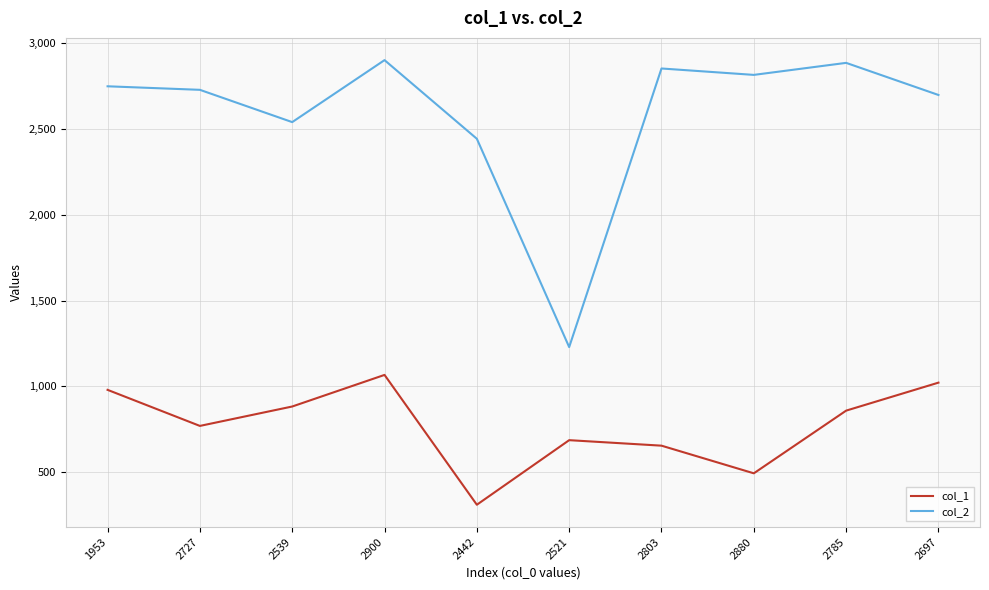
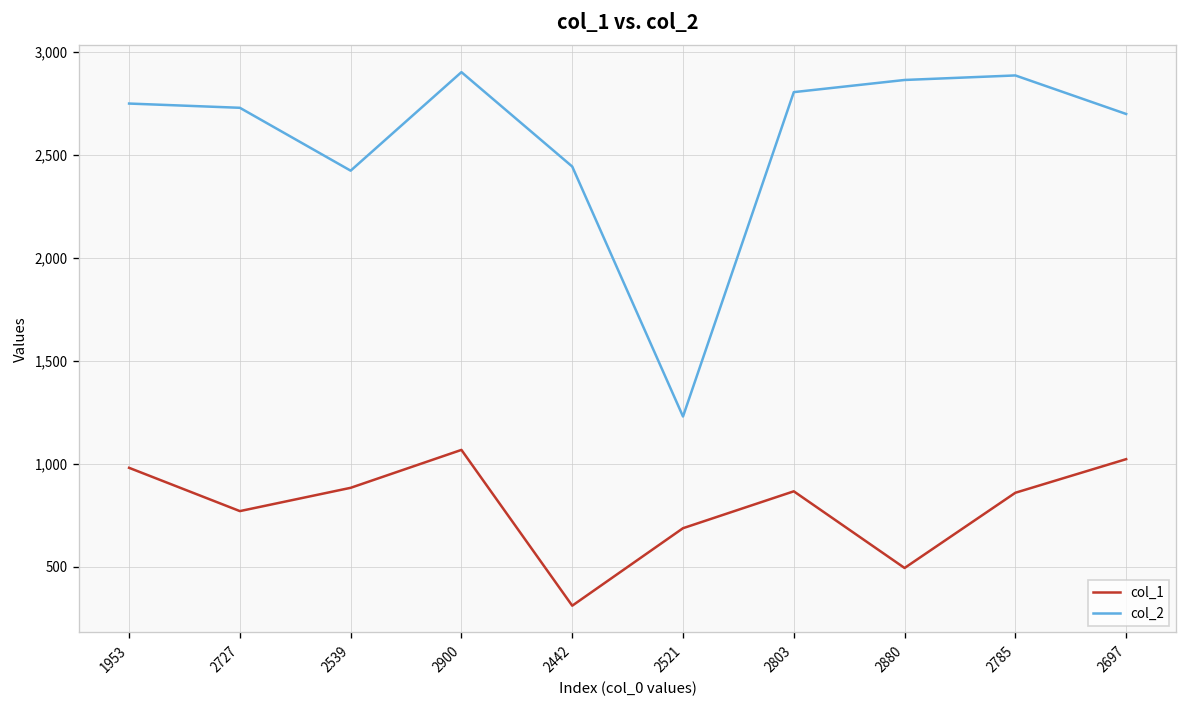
  {
    "col_1": {
      "1953": "980",
      "2727": "770",
      "2539": "880",
      "2900": "1,070",
      "2442": "310",
      "2521": "690",
-     "2803": "660",
+     "2803": "870",
      "2880": "490",
      "2785": "860",
      "2697": "1,020"
    },
    "col_2": {
      "1953": "2,750",
      "2727": "2,730",
-     "2539": "2,540",
+     "2539": "2,420",
      "2900": "2,900",
      "2442": "2,440",
      "2521": "1,230",
-     "2803": "2,850",
-     "2880": "2,810",
+     "2803": "2,800",
+     "2880": "2,860",
      "2785": "2,880",
      "2697": "2,700"
    }
  }
